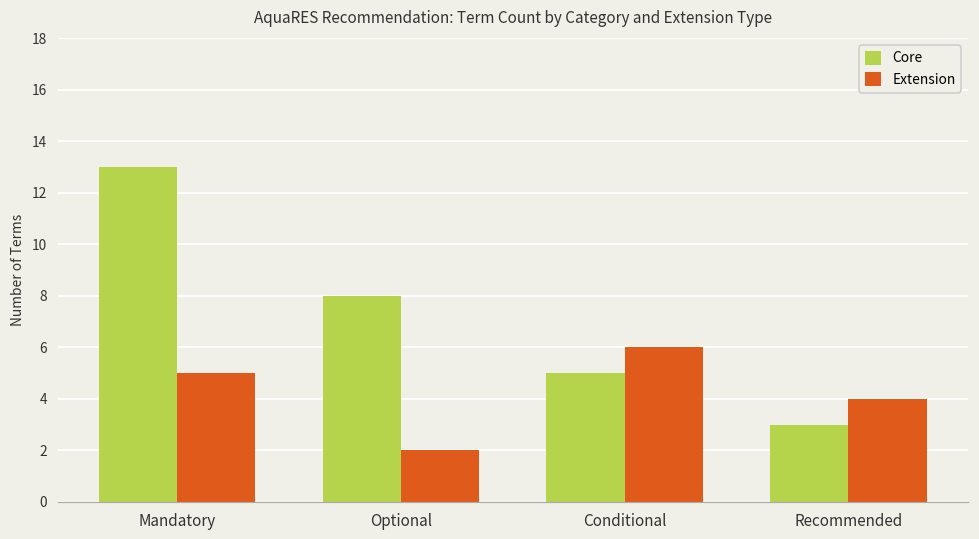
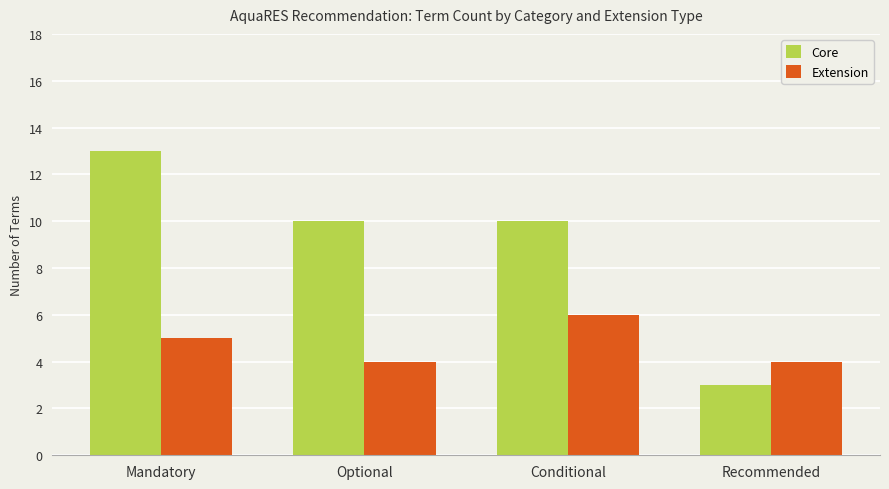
  {
    "Core": {
      "Mandatory": 13,
-     "Optional": 8,
-     "Conditional": 5,
+     "Optional": 10,
+     "Conditional": 10,
      "Recommended": 3
    },
    "Extension": {
      "Mandatory": 5,
-     "Optional": 2,
+     "Optional": 4,
      "Conditional": 6,
      "Recommended": 4
    }
  }
